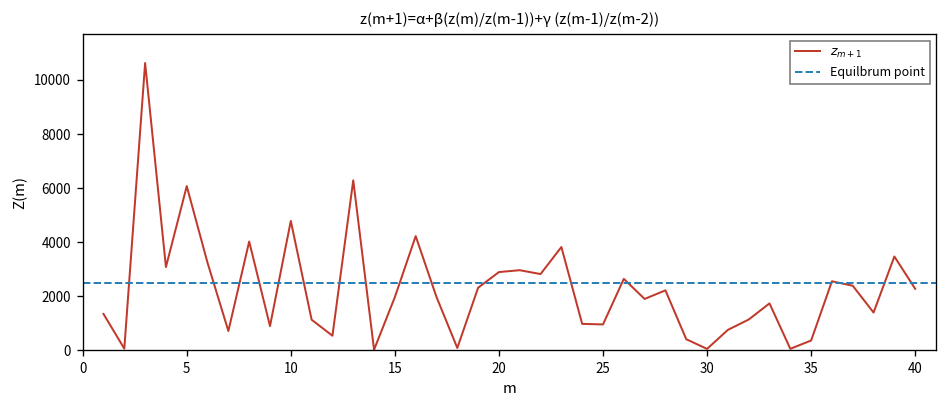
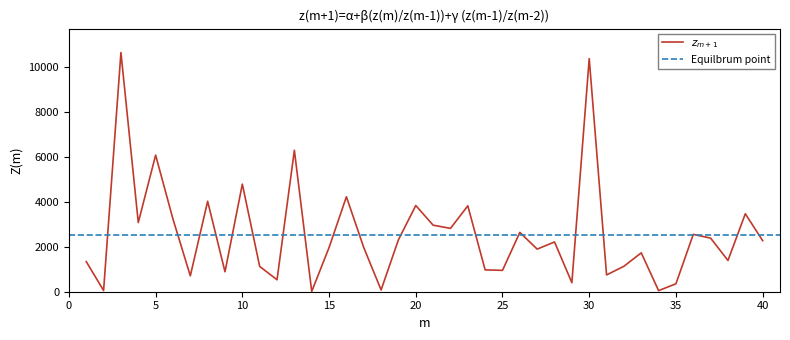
  {
    "5": 6100,
    "10": 4800,
    "15": 2000,
-   "20": 2900,
+   "20": 3800,
    "25": 900,
-   "30": 0,
+   "30": 10400,
    "35": 400,
    "40": 2300
  }
